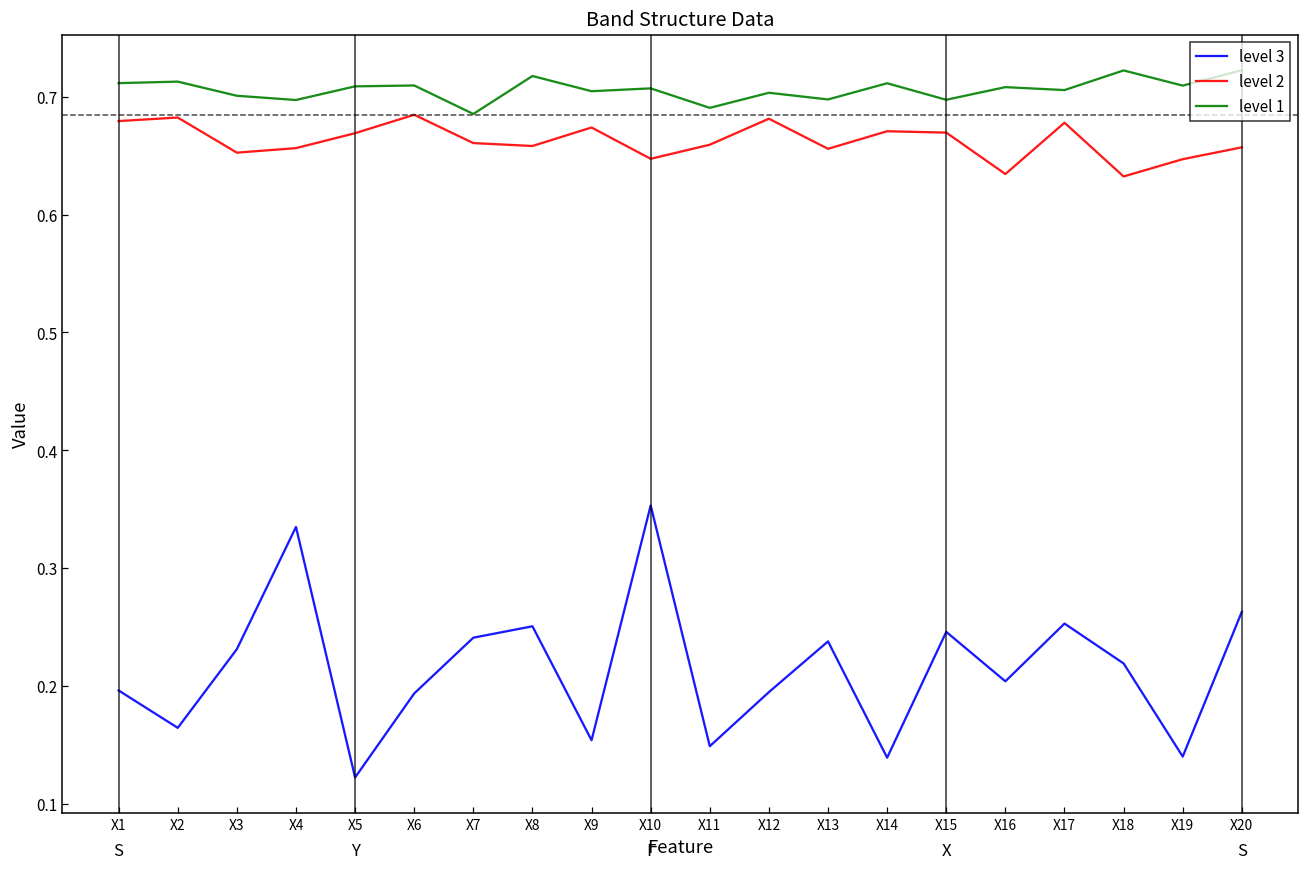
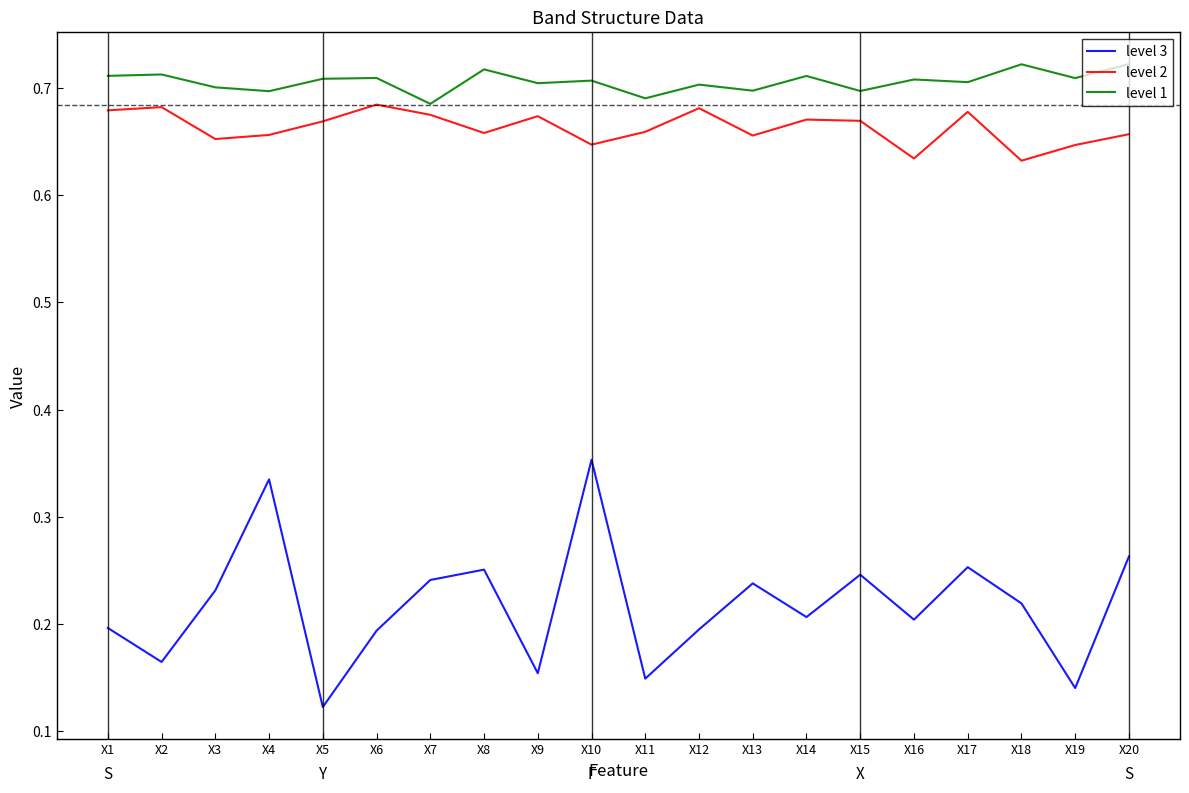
  {
    "level 3": {
      "X1": 0.196,
      "X2": 0.165,
      "X3": 0.231,
      "X4": 0.335,
      "X5": 0.123,
      "X6": 0.194,
      "X7": 0.241,
      "X8": 0.251,
      "X9": 0.154,
      "X10": 0.353,
      "X11": 0.149,
      "X12": 0.195,
      "X13": 0.238,
-     "X14": 0.139,
+     "X14": 0.206,
      "X15": 0.246,
      "X16": 0.204,
      "X17": 0.253,
      "X18": 0.219,
      "X19": 0.140,
      "X20": 0.263
    },
    "level 2": {
      "X1": 0.679,
      "X2": 0.682,
      "X3": 0.652,
      "X4": 0.656,
      "X5": 0.669,
      "X6": 0.685,
-     "X7": 0.661,
+     "X7": 0.675,
      "X8": 0.658,
      "X9": 0.674,
      "X10": 0.647,
      "X11": 0.659,
      "X12": 0.681,
      "X13": 0.656,
      "X14": 0.671,
      "X15": 0.669,
      "X16": 0.634,
      "X17": 0.678,
      "X18": 0.632,
      "X19": 0.647,
      "X20": 0.657
    },
    "level 1": {
      "X1": 0.711,
      "X2": 0.713,
      "X3": 0.701,
      "X4": 0.697,
      "X5": 0.709,
      "X6": 0.709,
      "X7": 0.685,
      "X8": 0.717,
      "X9": 0.705,
      "X10": 0.707,
      "X11": 0.690,
      "X12": 0.703,
      "X13": 0.698,
      "X14": 0.711,
      "X15": 0.697,
      "X16": 0.708,
      "X17": 0.706,
      "X18": 0.722,
      "X19": 0.709
    }
  }
